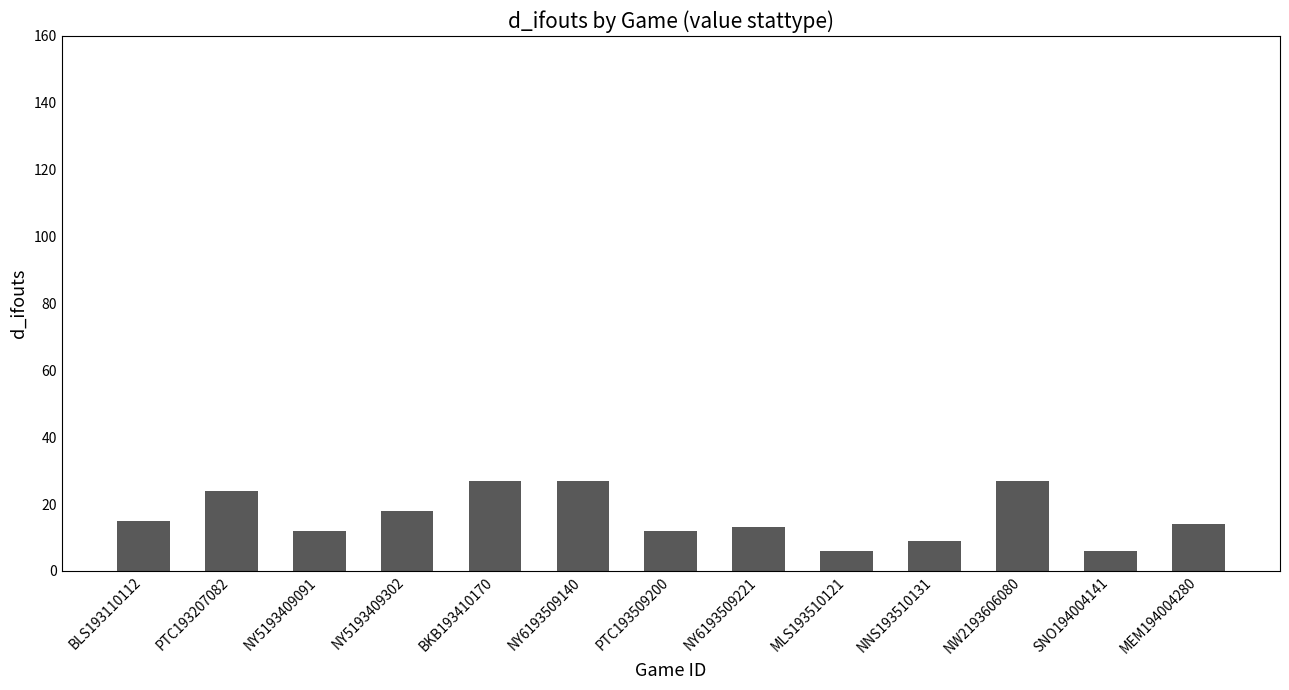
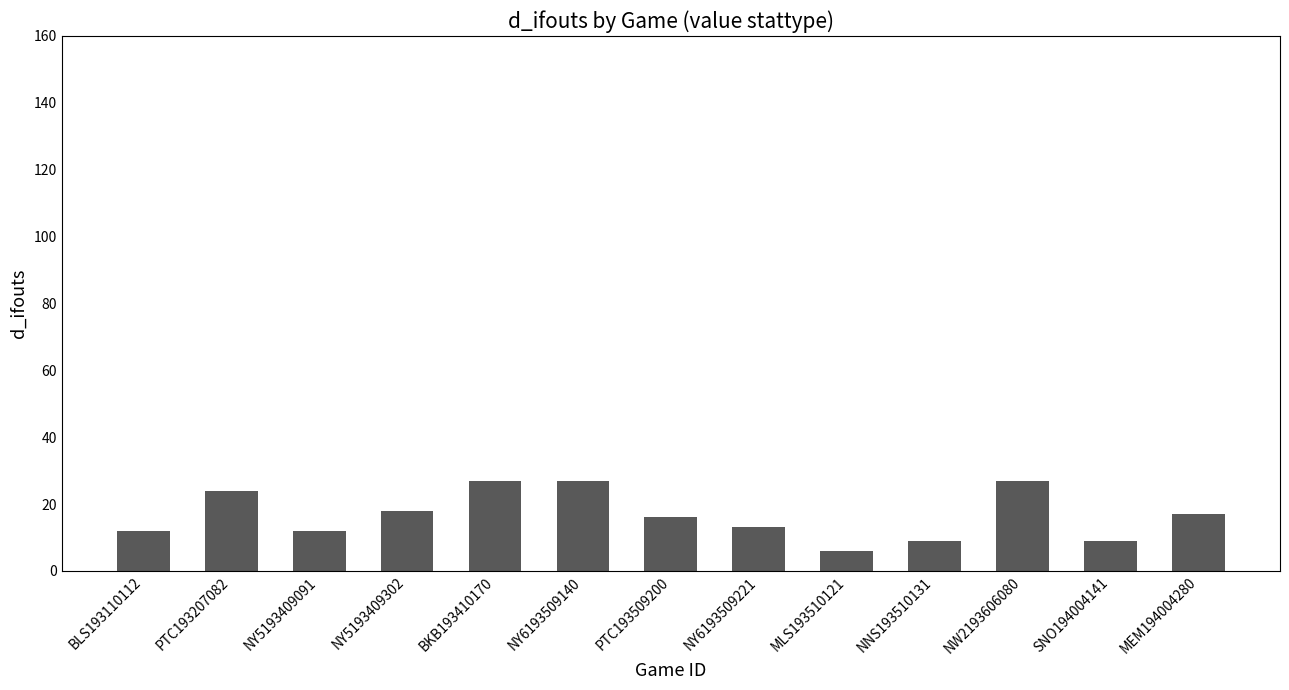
  {
-   "BLS193110112": 15,
+   "BLS193110112": 12,
    "PTC193207082": 24,
    "NY5193409091": 12,
    "NY5193409302": 18,
    "BKB193410170": 27,
    "NY6193509140": 27,
-   "PTC193509200": 12,
+   "PTC193509200": 16,
    "NY6193509221": 13,
    "MLS193510121": 6,
    "NNS193510131": 9,
    "NW2193606080": 27,
-   "SNO194004141": 6,
-   "MEM194004280": 14
+   "SNO194004141": 9,
+   "MEM194004280": 17
  }
